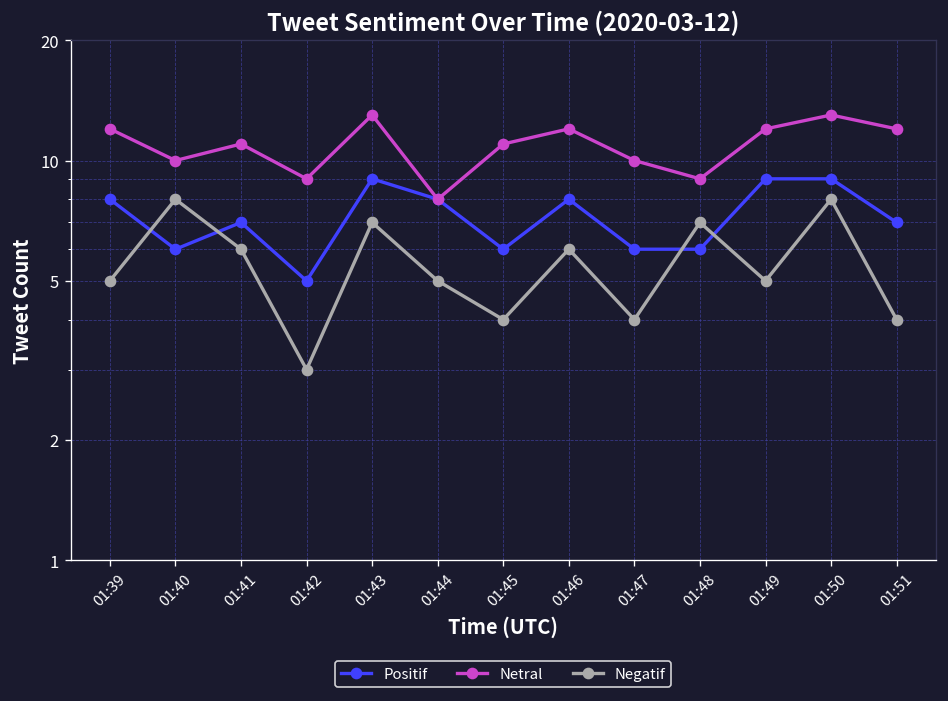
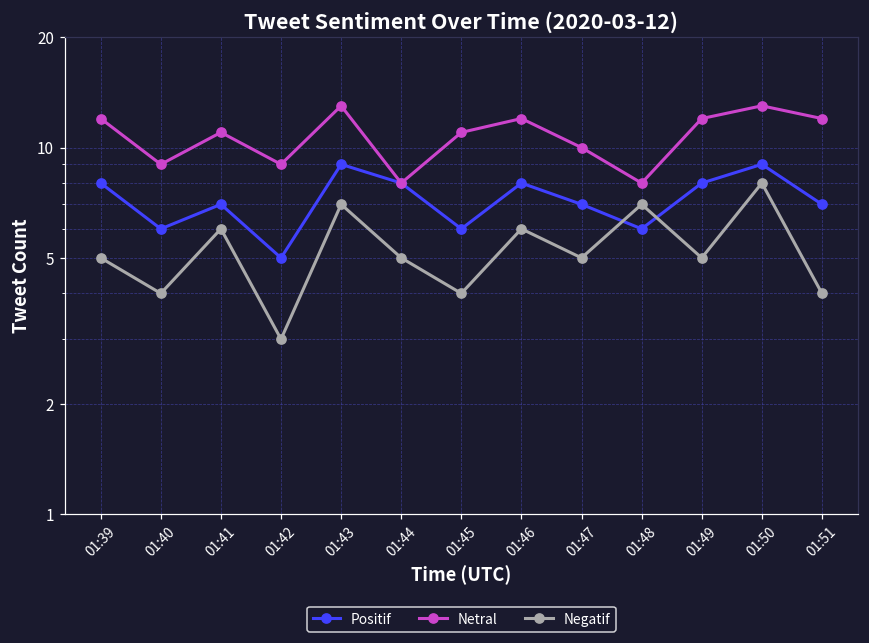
  {
    "Positif": {
      "01:39": 8,
      "01:40": 6,
      "01:41": 7,
      "01:42": 5,
      "01:43": 9,
      "01:45": 6,
      "01:46": 8,
-     "01:47": 6,
+     "01:47": 7,
      "01:48": 6,
-     "01:49": 9,
+     "01:49": 8,
      "01:50": 9,
      "01:51": 7
    },
    "Netral": {
      "01:39": 12,
-     "01:40": 10,
+     "01:40": 9,
      "01:41": 11,
      "01:42": 9,
      "01:43": 13,
      "01:45": 11,
      "01:46": 12,
      "01:47": 10,
-     "01:48": 9,
+     "01:48": 8,
      "01:49": 12,
      "01:50": 13,
      "01:51": 12
    },
    "Negatif": {
      "01:39": 5,
-     "01:40": 8,
+     "01:40": 4,
      "01:41": 6,
      "01:42": 3,
      "01:43": 7,
      "01:44": 5,
      "01:45": 4,
      "01:46": 6,
-     "01:47": 4,
+     "01:47": 5,
      "01:48": 7,
      "01:49": 5,
      "01:50": 8,
      "01:51": 4
    }
  }
